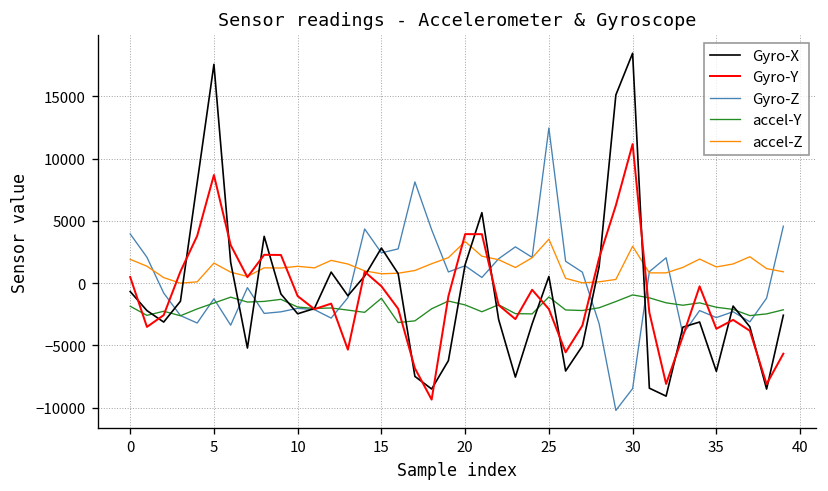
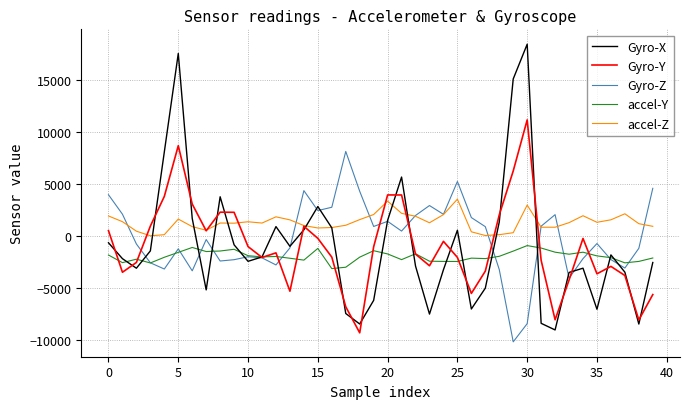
  {
    "Gyro-X": {
      "0": -700,
      "5": 17600,
      "10": -2500,
      "15": 2800,
      "25": 500,
      "30": 18500,
      "35": -7100
    },
    "Gyro-Y": {
      "0": 500,
      "5": 8700,
      "10": -1000,
      "15": -200,
      "20": 3900,
      "25": -2100,
      "30": 11200,
      "35": -3700
    },
    "Gyro-Z": {
      "0": 4000,
      "5": -1300,
      "15": 2400,
-     "25": 12500,
+     "25": 5200,
      "30": -8500,
-     "35": -2800
+     "35": -700
    },
    "accel-Y": {
      "0": -1800,
      "5": -1600,
      "15": -1200,
      "20": -1700,
-     "25": -1100,
+     "25": -2500,
      "30": -900,
      "35": -1900
    },
    "accel-Z": {
      "0": 1900,
      "5": 1600,
      "10": 1400,
      "15": 800,
      "20": 3300,
      "25": 3500,
      "30": 3000,
      "35": 1300
    }
  }
